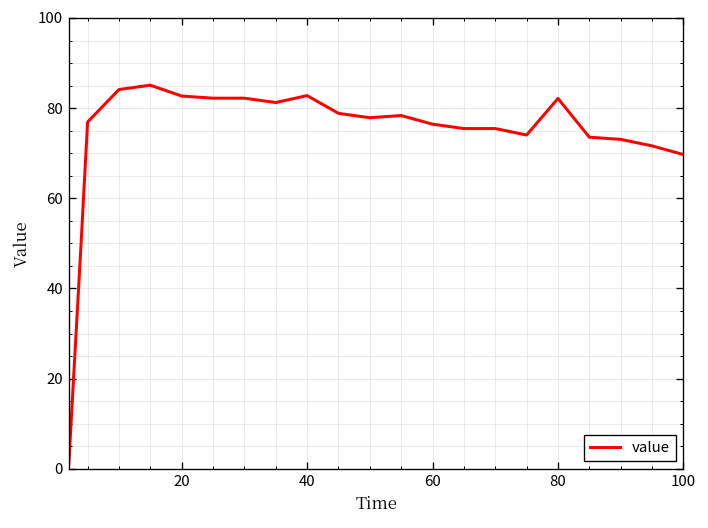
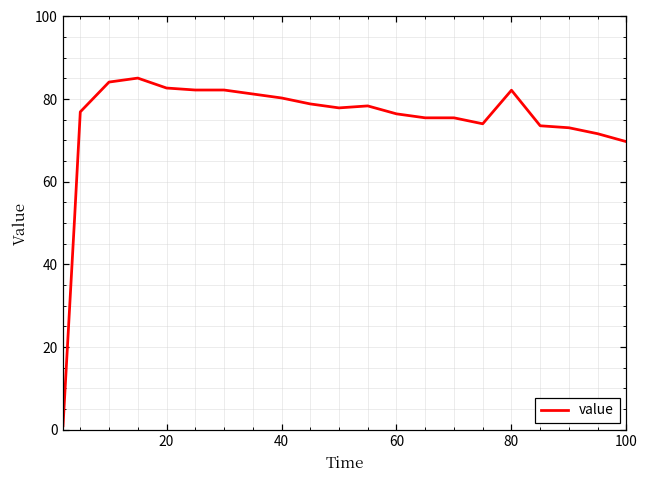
  {
    "20": 83,
-   "40": 83,
+   "40": 80,
    "60": 76,
    "80": 82,
    "100": 70
  }
